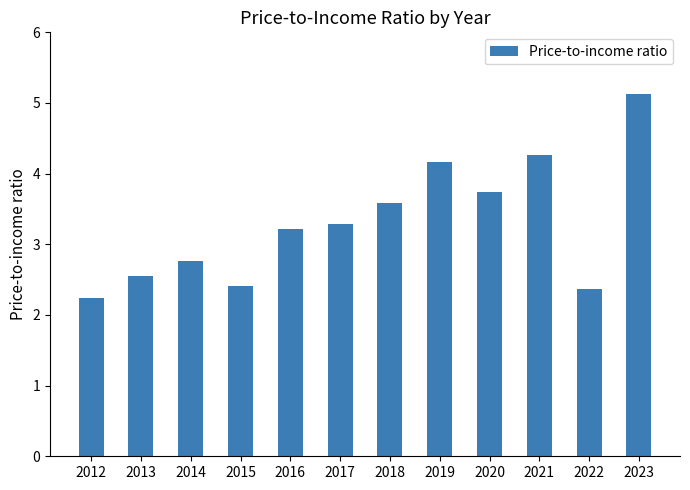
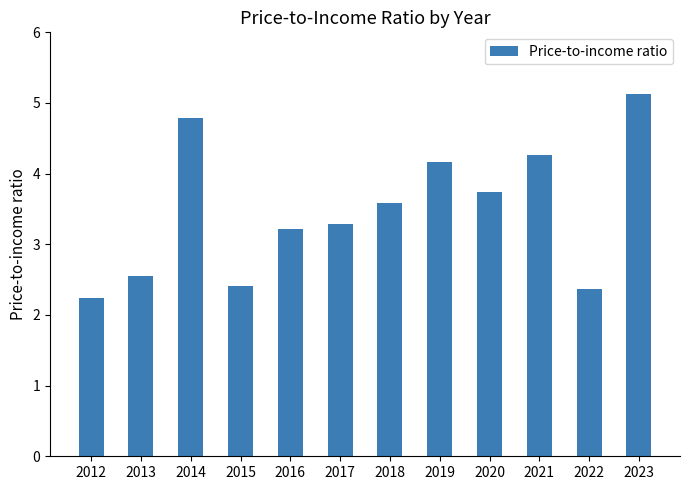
  {
    "2012": 2.2,
    "2013": 2.6,
-   "2014": 2.8,
+   "2014": 4.8,
    "2015": 2.4,
    "2016": 3.2,
    "2017": 3.3,
    "2018": 3.6,
    "2019": 4.2,
    "2020": 3.7,
    "2021": 4.3,
    "2022": 2.4,
    "2023": 5.1
  }
